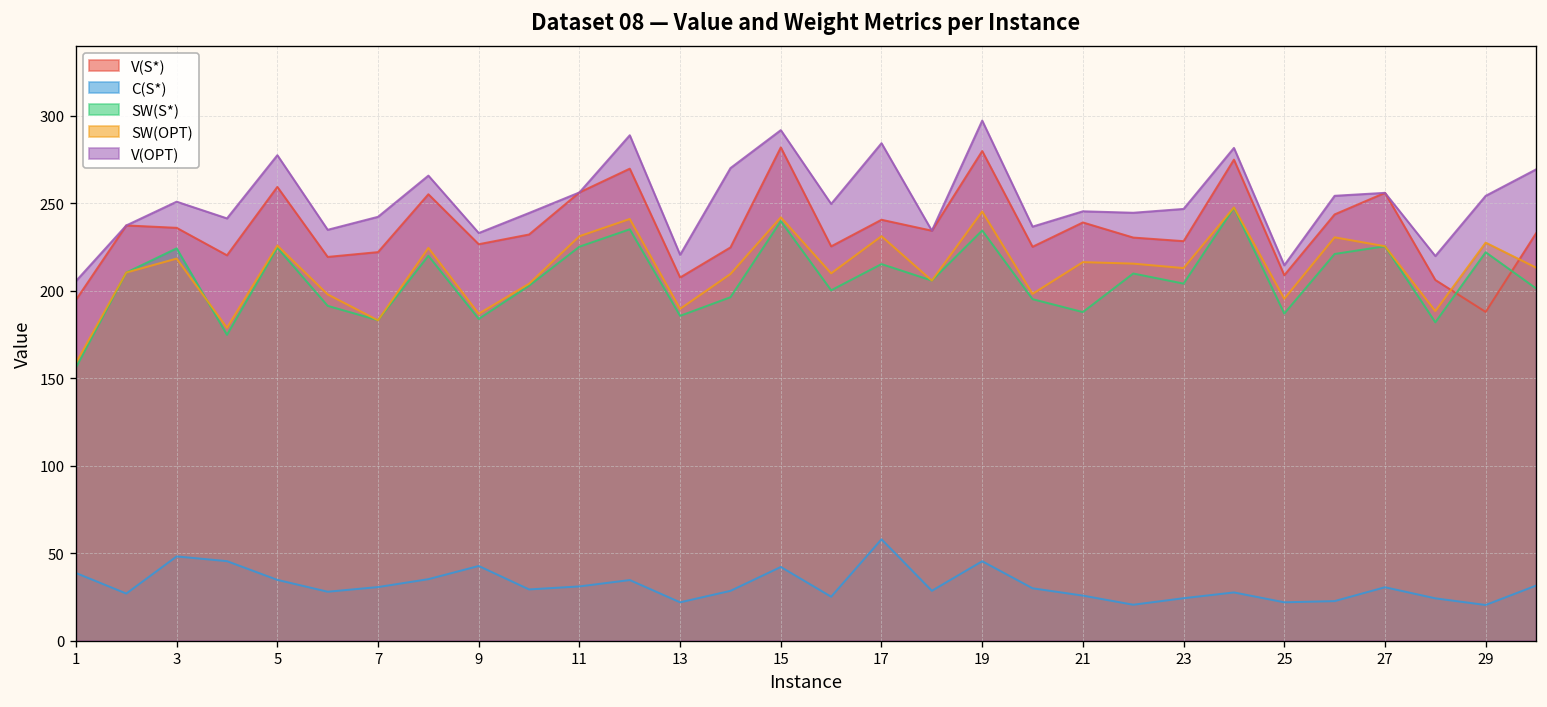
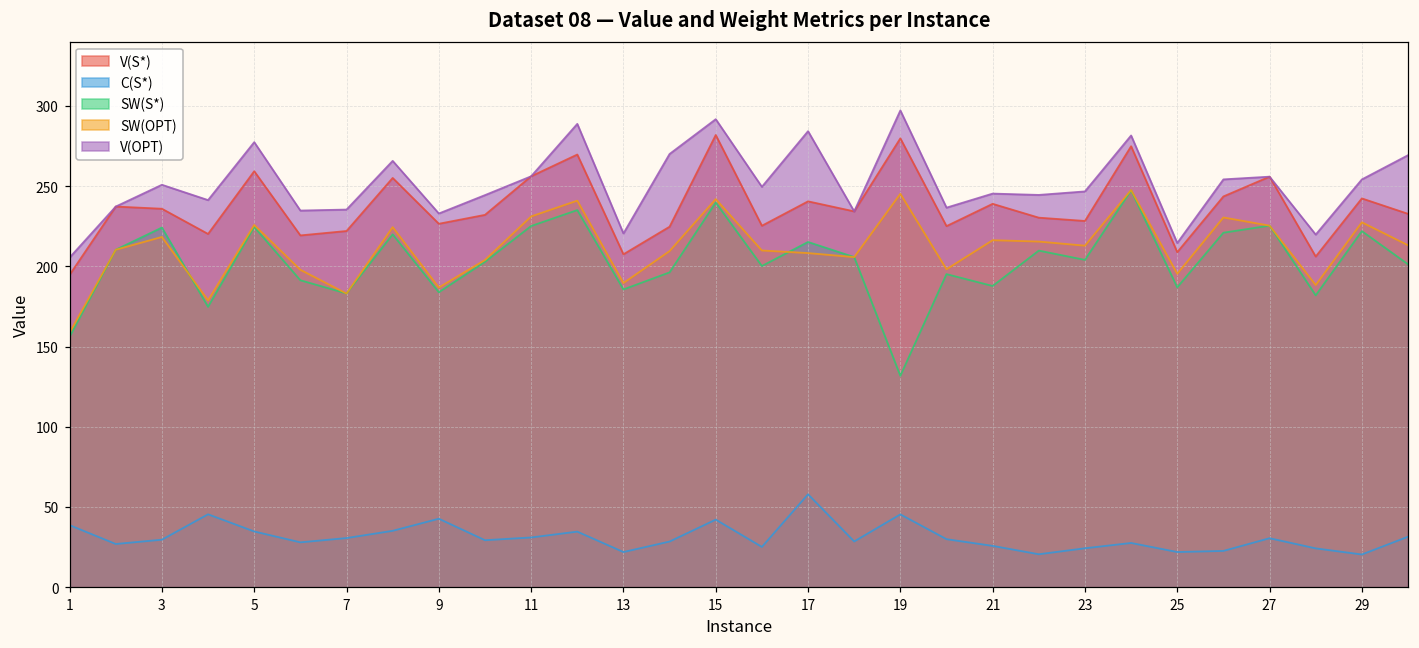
  {
    "V(S*)": {
      "1": 195,
      "3": 236,
      "5": 259,
      "7": 222,
      "9": 227,
      "13": 208,
      "15": 282,
      "17": 241,
      "19": 280,
      "21": 239,
      "23": 228,
      "25": 209,
-     "29": 188
+     "29": 242
    },
    "C(S*)": {
      "1": 39,
-     "3": 48,
+     "3": 30,
      "5": 35,
      "7": 31,
      "9": 43,
      "11": 31,
      "13": 22,
      "15": 42,
      "17": 58,
      "19": 45,
      "21": 26,
      "23": 24,
      "25": 22,
      "27": 31,
      "29": 20
    },
    "SW(S*)": {
      "1": 156,
      "3": 224,
      "9": 184,
      "11": 225,
      "13": 186,
      "15": 240,
      "17": 215,
-     "19": 234,
+     "19": 132,
      "21": 188,
      "23": 204,
      "25": 187,
      "29": 222
    },
    "SW(OPT)": {
      "1": 159,
      "3": 218,
      "9": 187,
      "11": 231,
      "13": 190,
      "15": 242,
-     "17": 231,
+     "17": 208,
      "19": 245,
      "21": 216,
      "23": 213,
      "25": 195,
      "29": 227
    },
    "V(OPT)": {
      "1": 205,
      "3": 251,
      "5": 277,
-     "7": 242,
+     "7": 235,
      "9": 233,
      "13": 220,
      "15": 292,
      "17": 284,
      "19": 297,
      "21": 245,
      "23": 247,
      "25": 215,
      "29": 254
    }
  }
